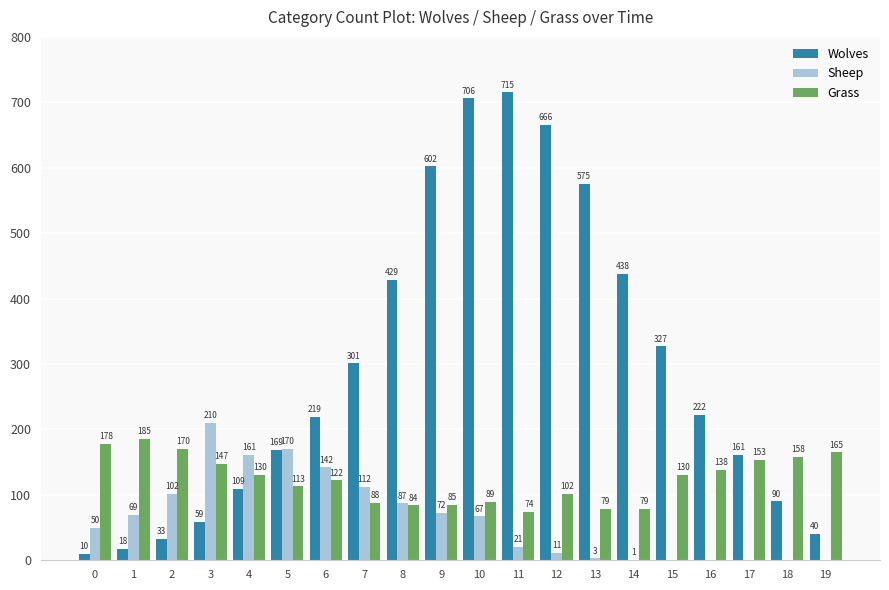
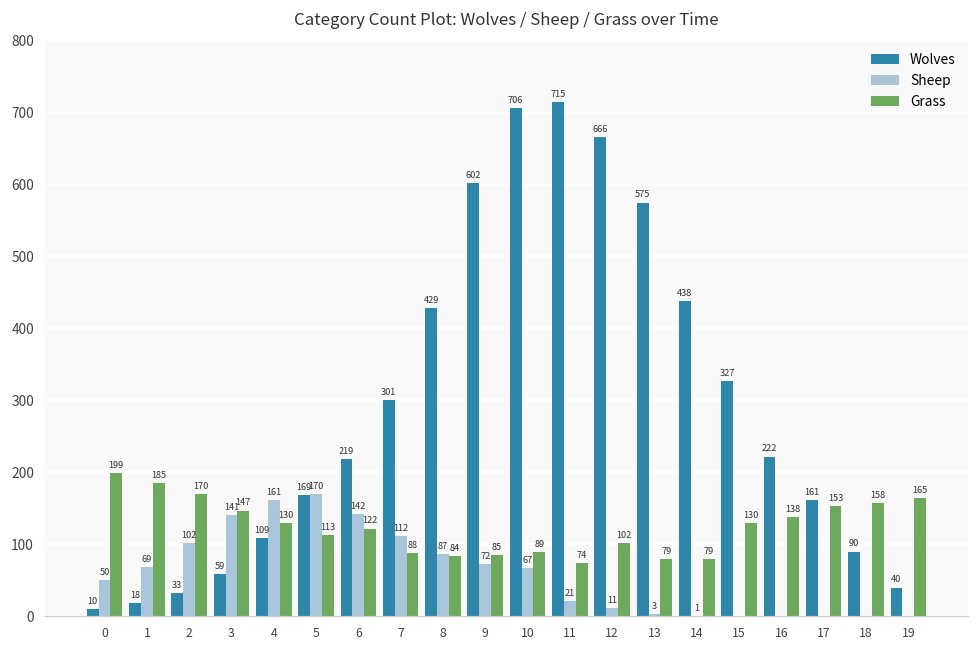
  {
    "Wolves": {
      "0": 10,
      "1": 18,
      "2": 33,
      "3": 59,
      "4": 109,
      "6": 219,
      "7": 301,
      "8": 429,
      "9": 602,
      "10": 706,
      "11": 715,
      "12": 666,
      "13": 575,
      "14": 438,
      "15": 327,
      "16": 222,
      "17": 161,
      "18": 90,
      "19": 40
    },
    "Sheep": {
      "0": 50,
      "1": 69,
      "2": 102,
-     "3": 210,
+     "3": 141,
      "4": 161,
      "6": 142,
      "7": 112,
      "8": 87,
      "9": 72,
      "10": 67,
      "11": 21,
      "12": 11,
      "13": 3,
      "14": 1
    },
    "Grass": {
-     "0": 178,
+     "0": 199,
      "1": 185,
      "2": 170,
      "3": 147,
      "4": 130,
      "5": 113,
      "6": 122,
      "7": 88,
      "8": 84,
      "9": 85,
      "10": 89,
      "11": 74,
      "12": 102,
      "13": 79,
      "14": 79,
      "15": 130,
      "16": 138,
      "17": 153,
      "18": 158,
      "19": 165
    }
  }
